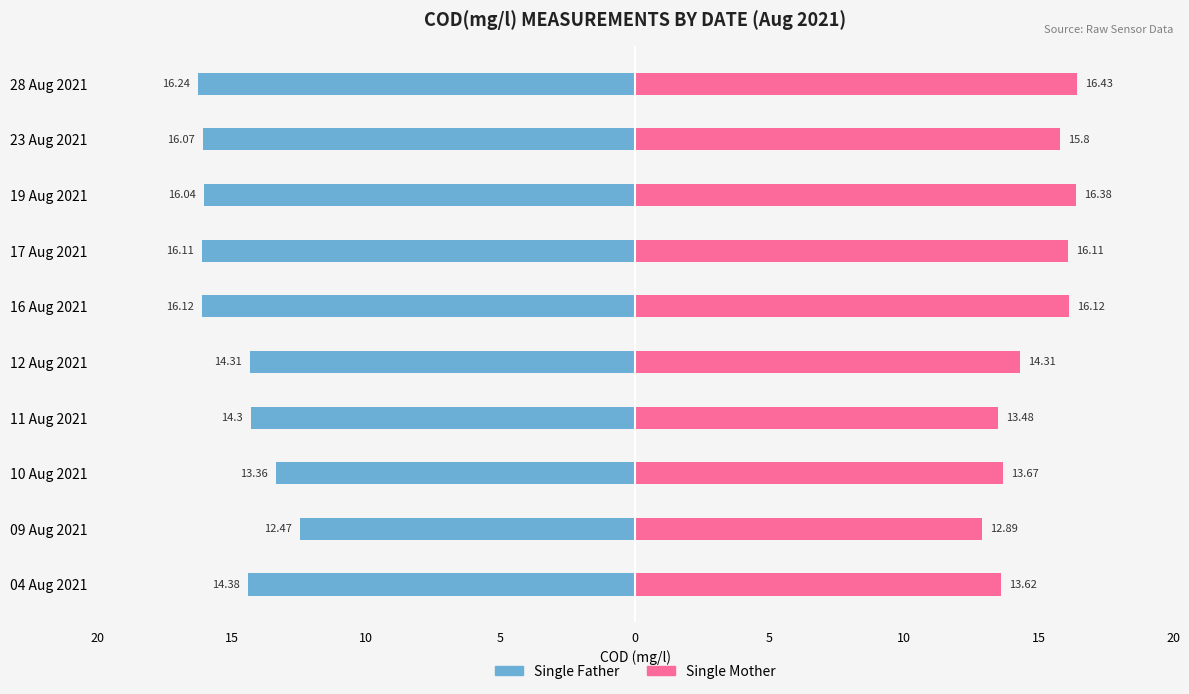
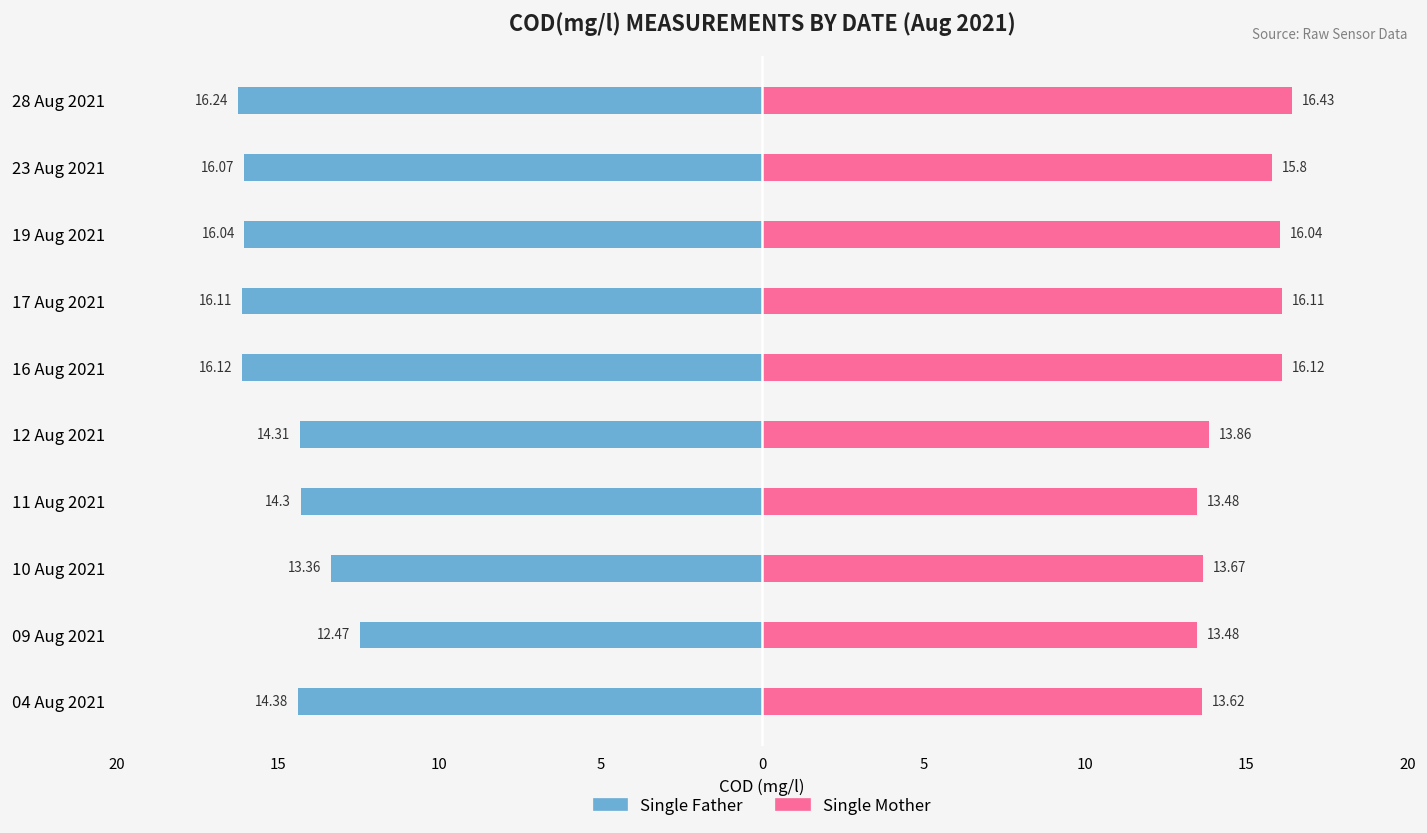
  {
    "Single Mother": {
      "28 Aug 2021": 16.43,
      "23 Aug 2021": 15.8,
-     "19 Aug 2021": 16.38,
+     "19 Aug 2021": 16.04,
      "17 Aug 2021": 16.11,
      "16 Aug 2021": 16.12,
-     "12 Aug 2021": 14.31,
+     "12 Aug 2021": 13.86,
      "11 Aug 2021": 13.48,
      "10 Aug 2021": 13.67,
-     "09 Aug 2021": 12.89,
+     "09 Aug 2021": 13.48,
      "04 Aug 2021": 13.62
    }
  }
